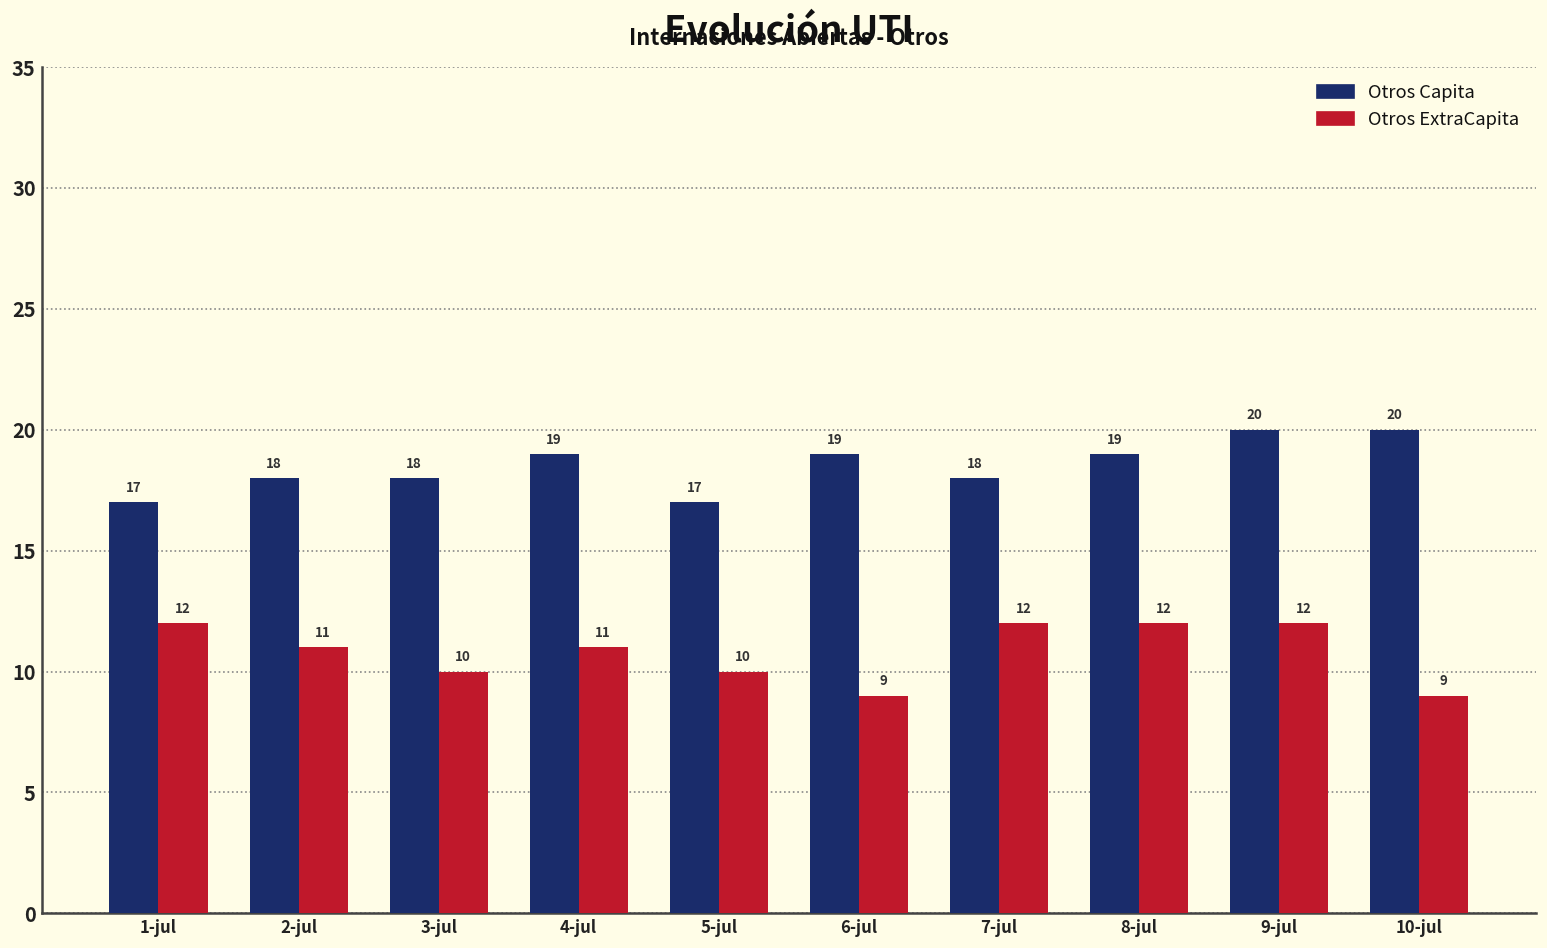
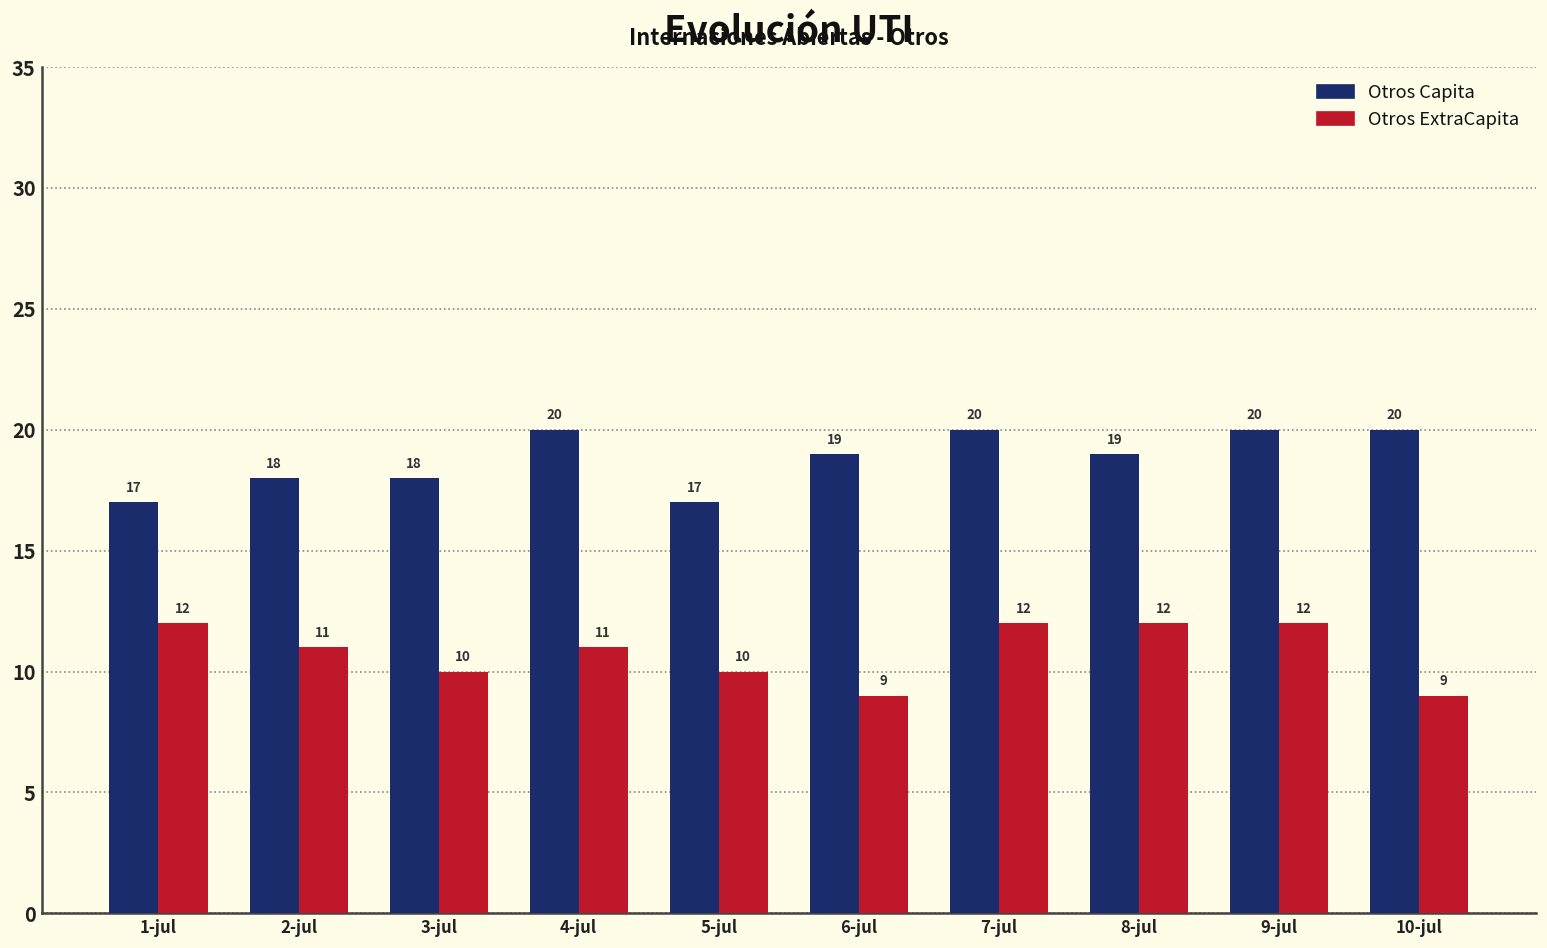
  {
    "Otros Capita": {
      "1-jul": 17,
      "2-jul": 18,
      "3-jul": 18,
-     "4-jul": 19,
+     "4-jul": 20,
      "5-jul": 17,
      "6-jul": 19,
-     "7-jul": 18,
+     "7-jul": 20,
      "8-jul": 19,
      "9-jul": 20,
      "10-jul": 20
    },
    "Otros ExtraCapita": {
      "1-jul": 12,
      "2-jul": 11,
      "3-jul": 10,
      "4-jul": 11,
      "5-jul": 10,
      "6-jul": 9,
      "7-jul": 12,
      "8-jul": 12,
      "9-jul": 12,
      "10-jul": 9
    }
  }
